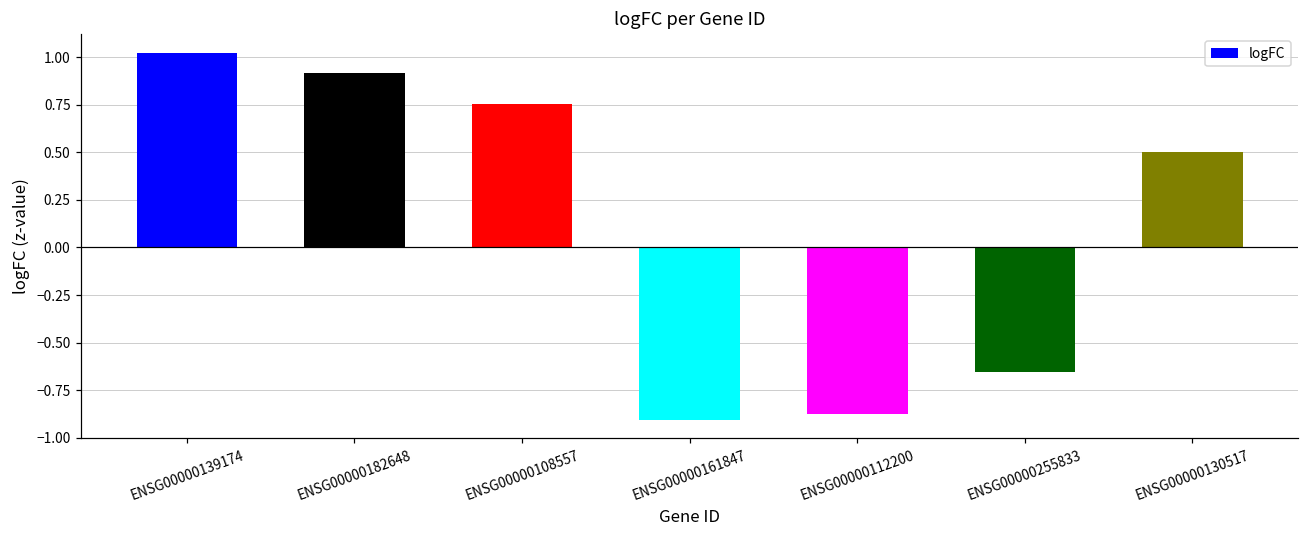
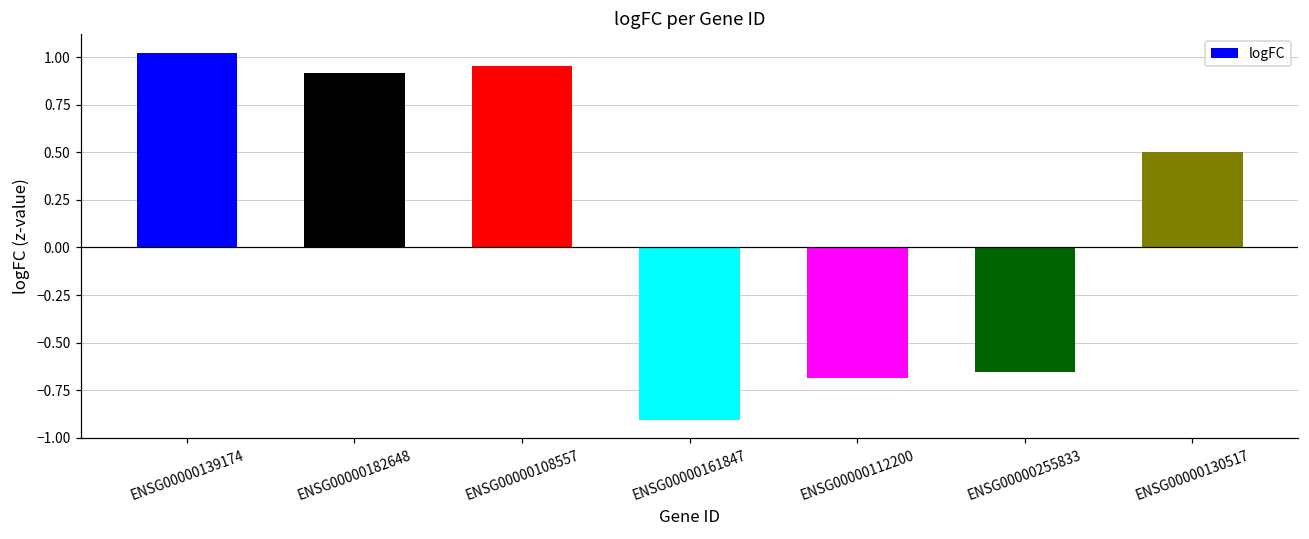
  {
    "ENSG00000139174": 1.02,
    "ENSG00000182648": 0.92,
-   "ENSG00000108557": 0.76,
+   "ENSG00000108557": 0.95,
    "ENSG00000161847": -0.90,
-   "ENSG00000112200": -0.88,
+   "ENSG00000112200": -0.69,
    "ENSG00000255833": -0.65,
    "ENSG00000130517": 0.50
  }
